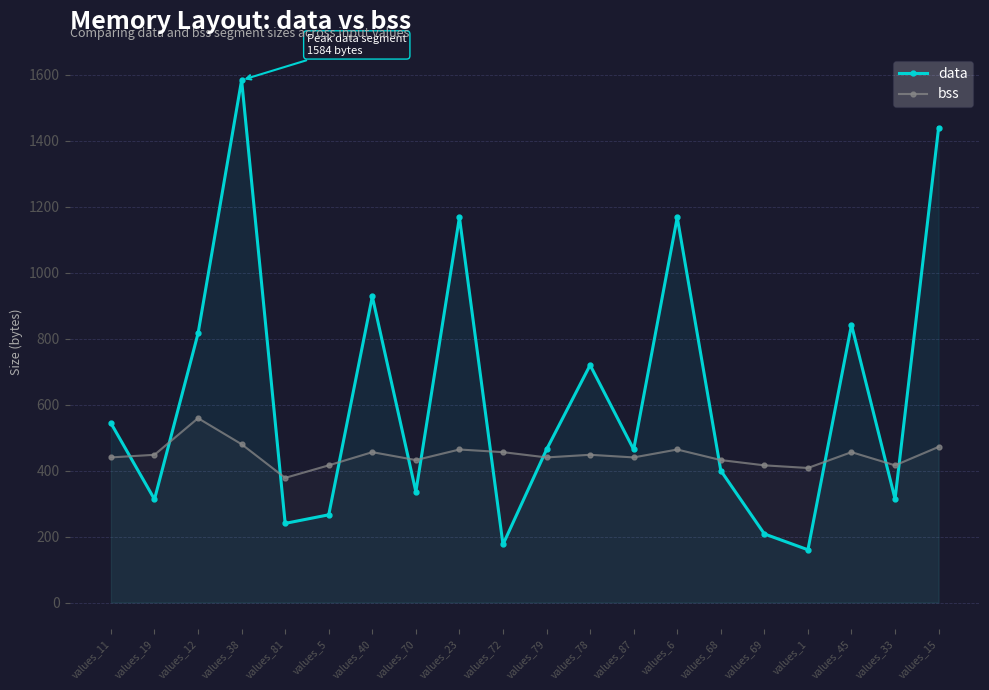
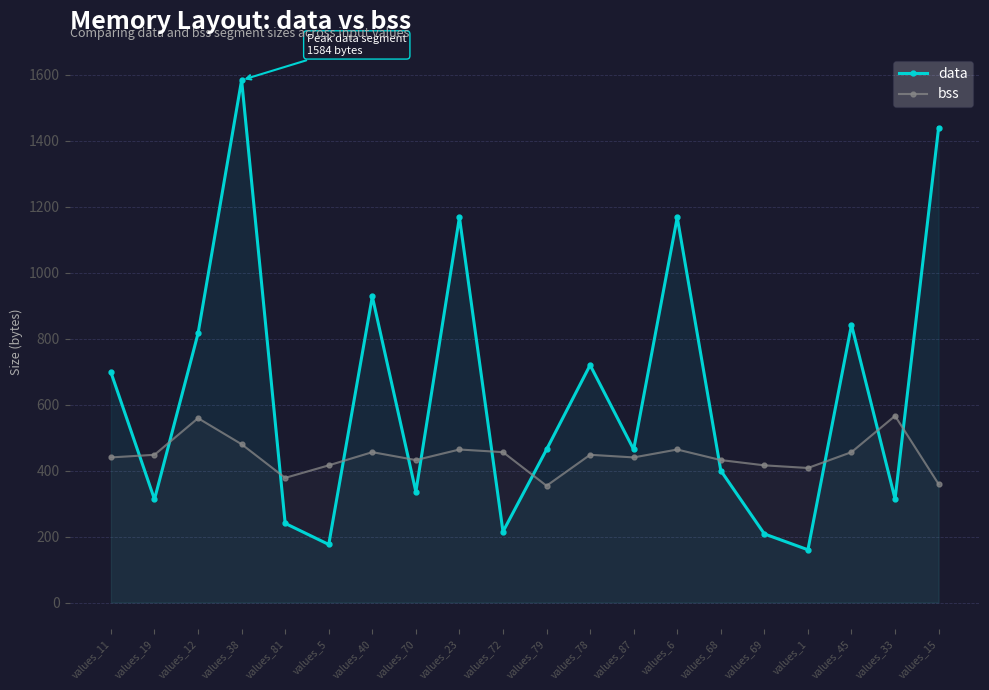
  {
    "data": {
-     "values_11": 540,
+     "values_11": 700,
      "values_19": 310,
      "values_12": 820,
      "values_81": 240,
-     "values_5": 270,
+     "values_5": 180,
      "values_40": 930,
      "values_70": 340,
      "values_23": 1170,
-     "values_72": 180,
+     "values_72": 220,
      "values_79": 460,
      "values_78": 720,
      "values_87": 460,
      "values_6": 1170,
      "values_68": 400,
      "values_69": 210,
      "values_1": 160,
      "values_45": 840,
      "values_33": 310,
      "values_15": 1440
    },
    "bss": {
      "values_11": 440,
      "values_19": 450,
      "values_12": 560,
      "values_38": 480,
      "values_81": 380,
      "values_5": 420,
      "values_40": 460,
      "values_70": 430,
      "values_23": 460,
      "values_72": 460,
-     "values_79": 440,
+     "values_79": 350,
      "values_78": 450,
      "values_87": 440,
      "values_6": 460,
      "values_68": 430,
      "values_69": 420,
      "values_1": 410,
      "values_45": 460,
-     "values_33": 420,
-     "values_15": 470
+     "values_33": 570,
+     "values_15": 360
    }
  }
